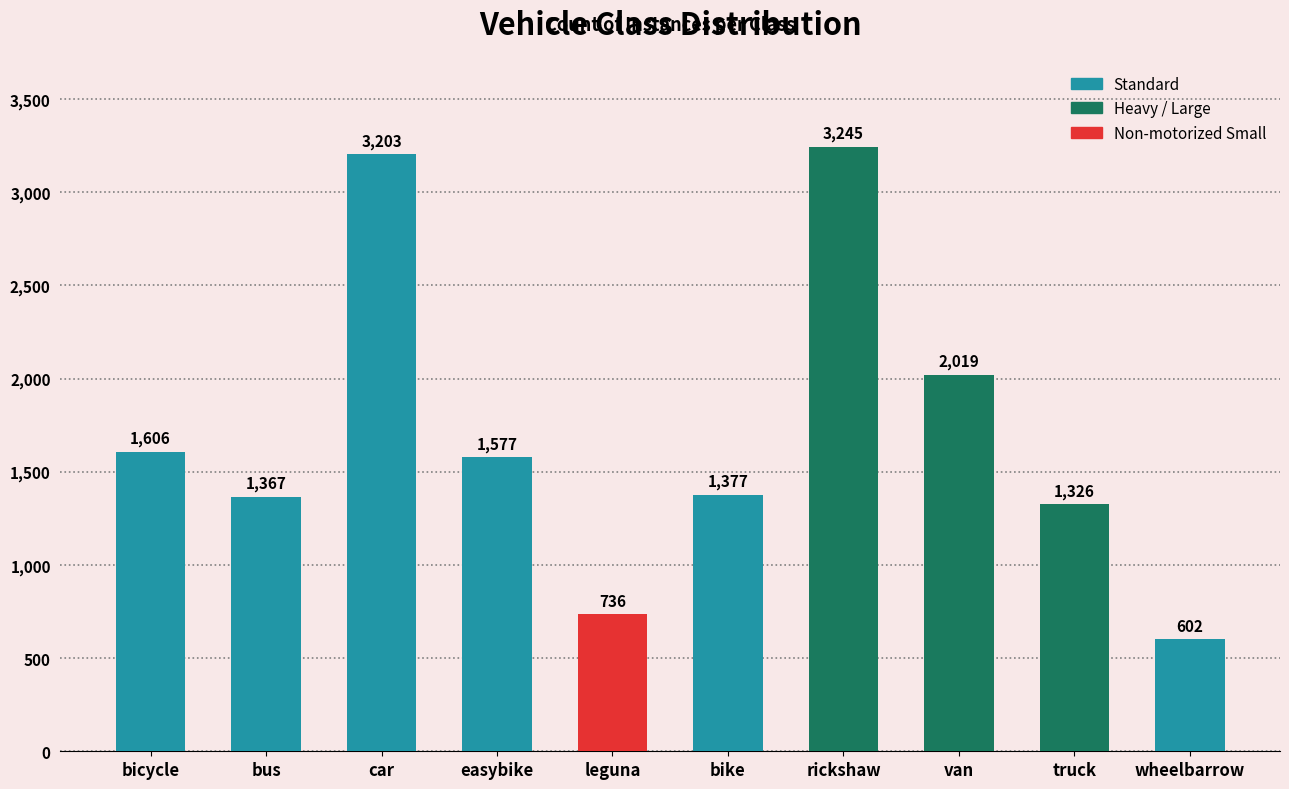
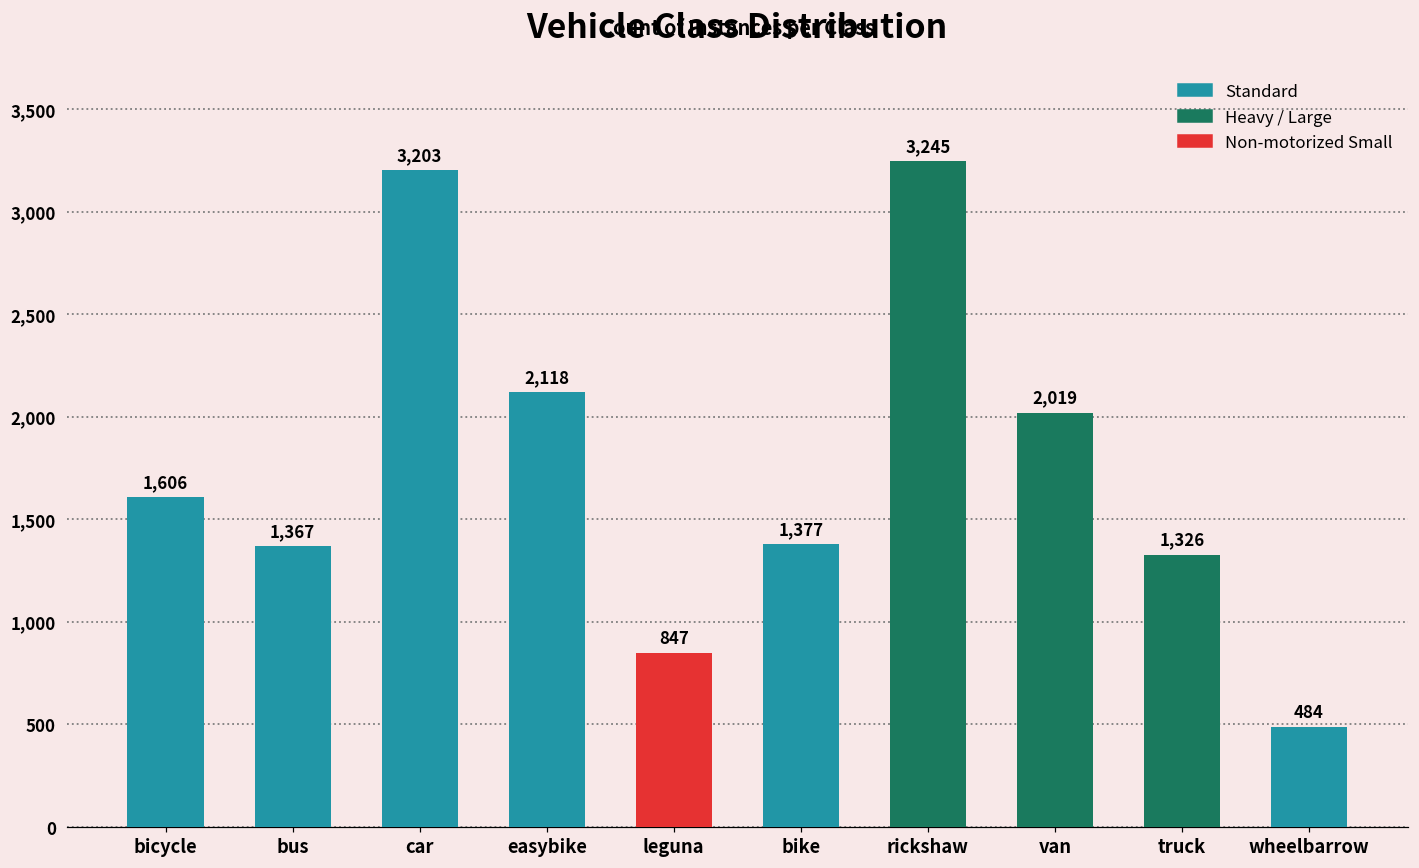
  {
    "bicycle": "1,606",
    "bus": "1,367",
    "car": "3,203",
-   "easybike": "1,577",
-   "leguna": "736",
+   "easybike": "2,118",
+   "leguna": "847",
    "bike": "1,377",
    "rickshaw": "3,245",
    "van": "2,019",
    "truck": "1,326",
-   "wheelbarrow": "602"
+   "wheelbarrow": "484"
  }
